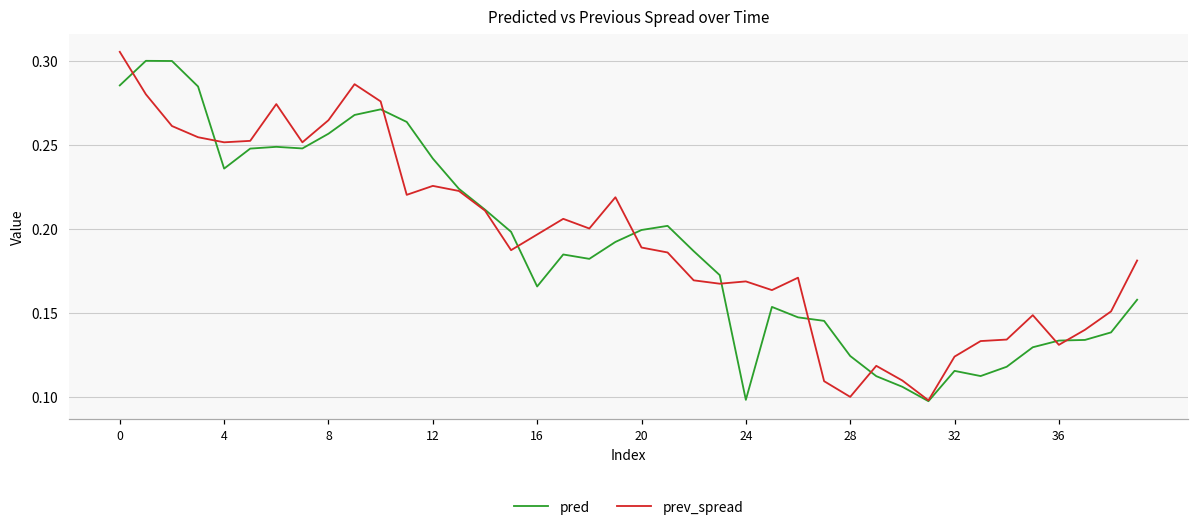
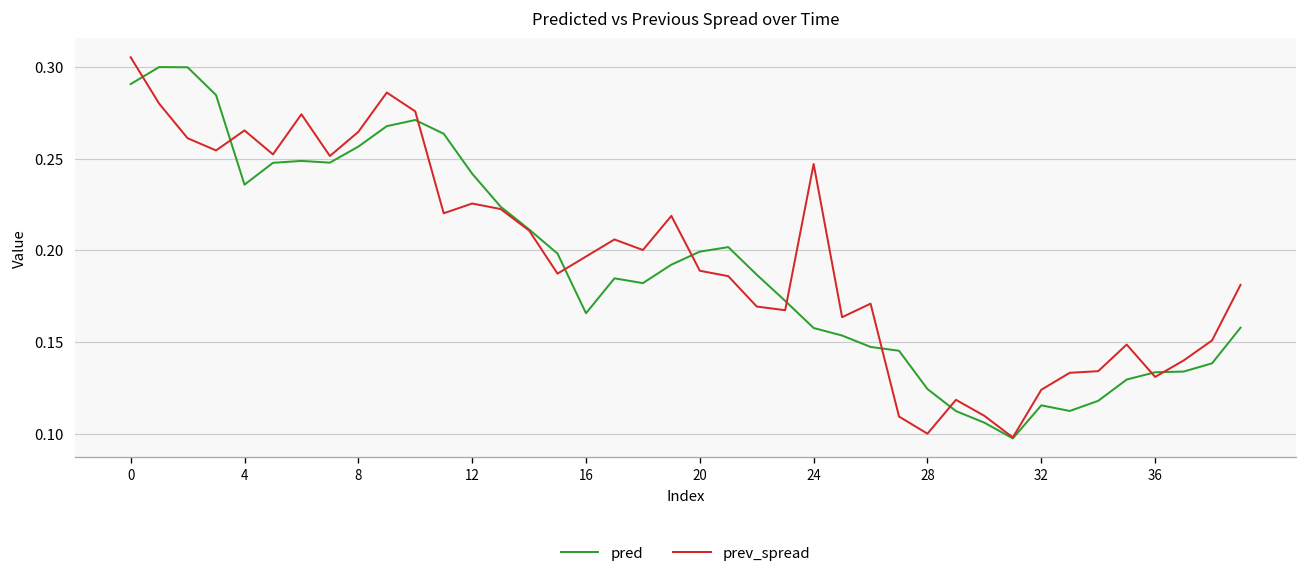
  {
    "pred": {
-     "0": 0.285,
+     "0": 0.291,
      "4": 0.236,
      "8": 0.257,
      "12": 0.242,
      "16": 0.166,
      "20": 0.199,
-     "24": 0.098,
+     "24": 0.158,
      "28": 0.124,
      "32": 0.116,
      "36": 0.134
    },
    "prev_spread": {
      "0": 0.305,
-     "4": 0.252,
+     "4": 0.265,
      "8": 0.265,
      "12": 0.226,
      "16": 0.197,
      "20": 0.189,
-     "24": 0.169,
+     "24": 0.247,
      "28": 0.100,
      "32": 0.124,
      "36": 0.131
    }
  }
